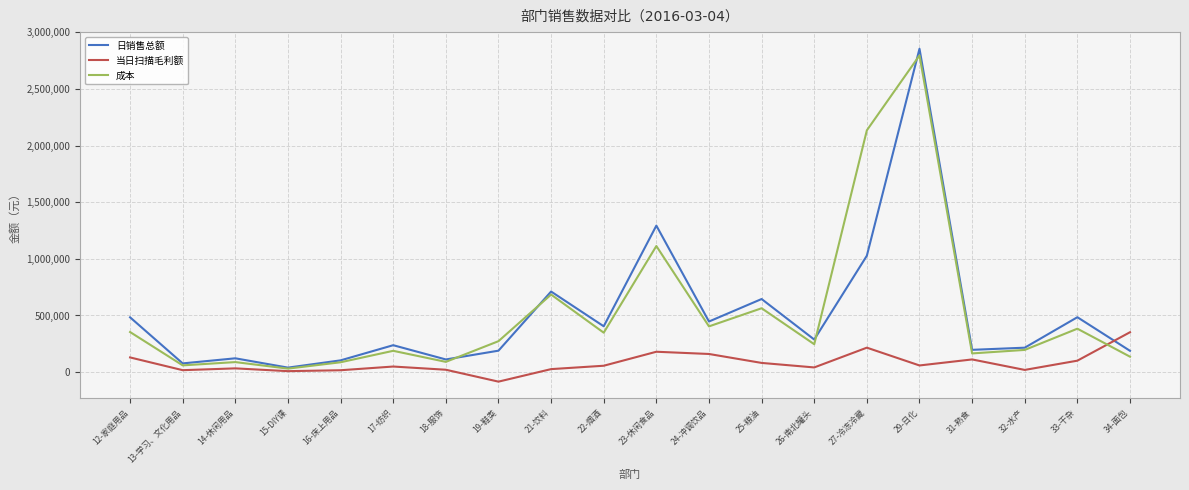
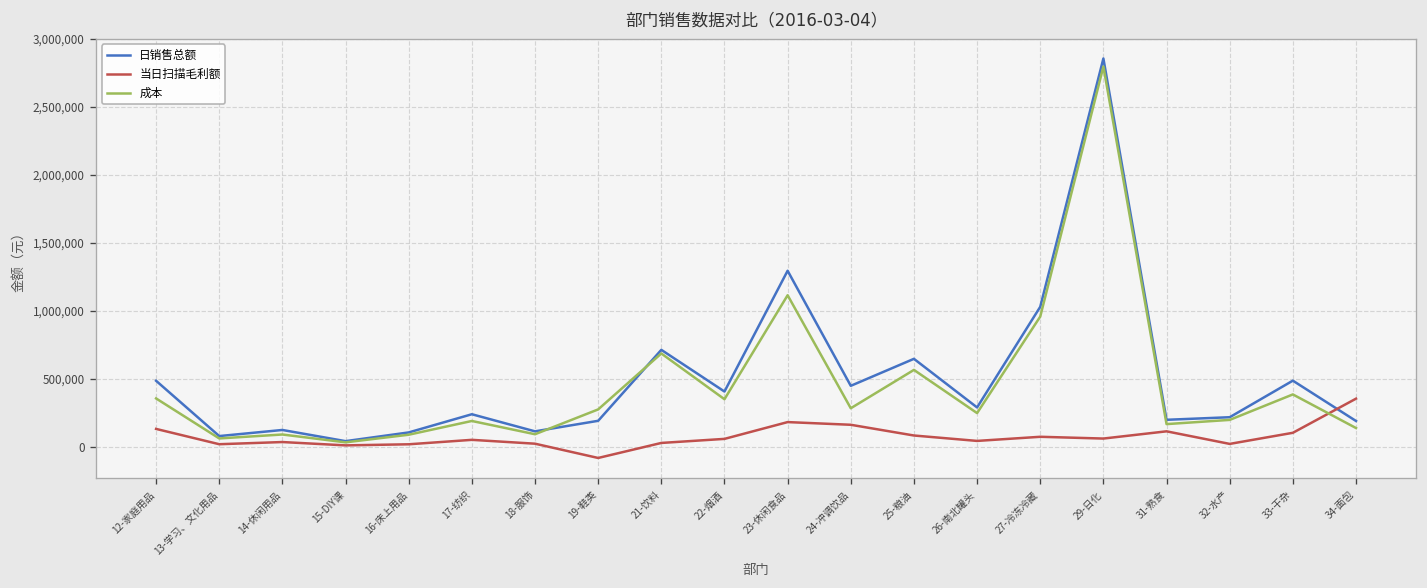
  {
    "日销售总额": {
      "12-家庭用品": "480,000",
      "14-休闲用品": "120,000",
      "17-纺织": "240,000",
      "19-鞋类": "190,000",
      "21-饮料": "710,000",
      "22-烟酒": "400,000",
      "23-休闲食品": "1,290,000",
      "24-冲调饮品": "450,000",
      "25-粮油": "650,000",
      "26-南北罐头": "290,000",
      "27-冷冻冷藏": "1,030,000",
      "29-日化": "2,850,000",
      "31-熟食": "200,000",
      "33-干杂": "480,000",
      "34-面包": "190,000"
    },
    "当日扫描毛利额": {
      "12-家庭用品": "130,000",
      "13-学习、文化用品": "20,000",
      "14-休闲用品": "30,000",
      "15-DIY课": "10,000",
      "16-床上用品": "20,000",
      "17-纺织": "50,000",
      "18-服饰": "20,000",
      "19-鞋类": "-80,000",
      "21-饮料": "30,000",
      "22-烟酒": "60,000",
      "23-休闲食品": "180,000",
      "24-冲调饮品": "160,000",
      "25-粮油": "80,000",
      "26-南北罐头": "40,000",
-     "27-冷冻冷藏": "220,000",
+     "27-冷冻冷藏": "70,000",
      "29-日化": "60,000",
      "31-熟食": "110,000",
      "32-水产": "20,000",
      "33-干杂": "100,000",
      "34-面包": "350,000"
    },
    "成本": {
      "12-家庭用品": "350,000",
      "14-休闲用品": "90,000",
      "17-纺织": "190,000",
      "19-鞋类": "270,000",
      "21-饮料": "680,000",
      "22-烟酒": "350,000",
      "23-休闲食品": "1,110,000",
-     "24-冲调饮品": "400,000",
+     "24-冲调饮品": "280,000",
      "25-粮油": "560,000",
      "26-南北罐头": "250,000",
-     "27-冷冻冷藏": "2,130,000",
+     "27-冷冻冷藏": "960,000",
      "29-日化": "2,800,000",
      "31-熟食": "170,000",
      "33-干杂": "380,000",
      "34-面包": "140,000"
    }
  }
